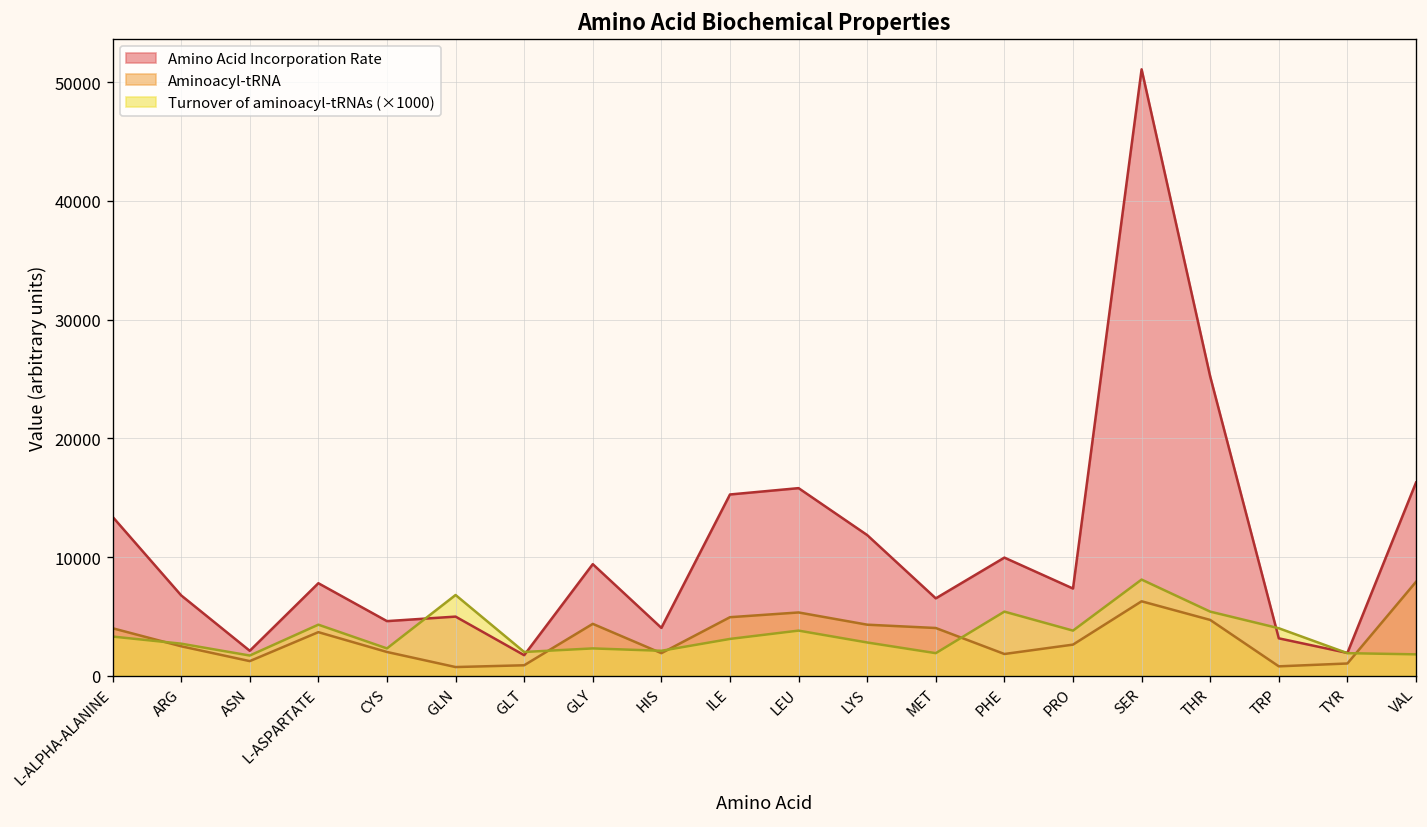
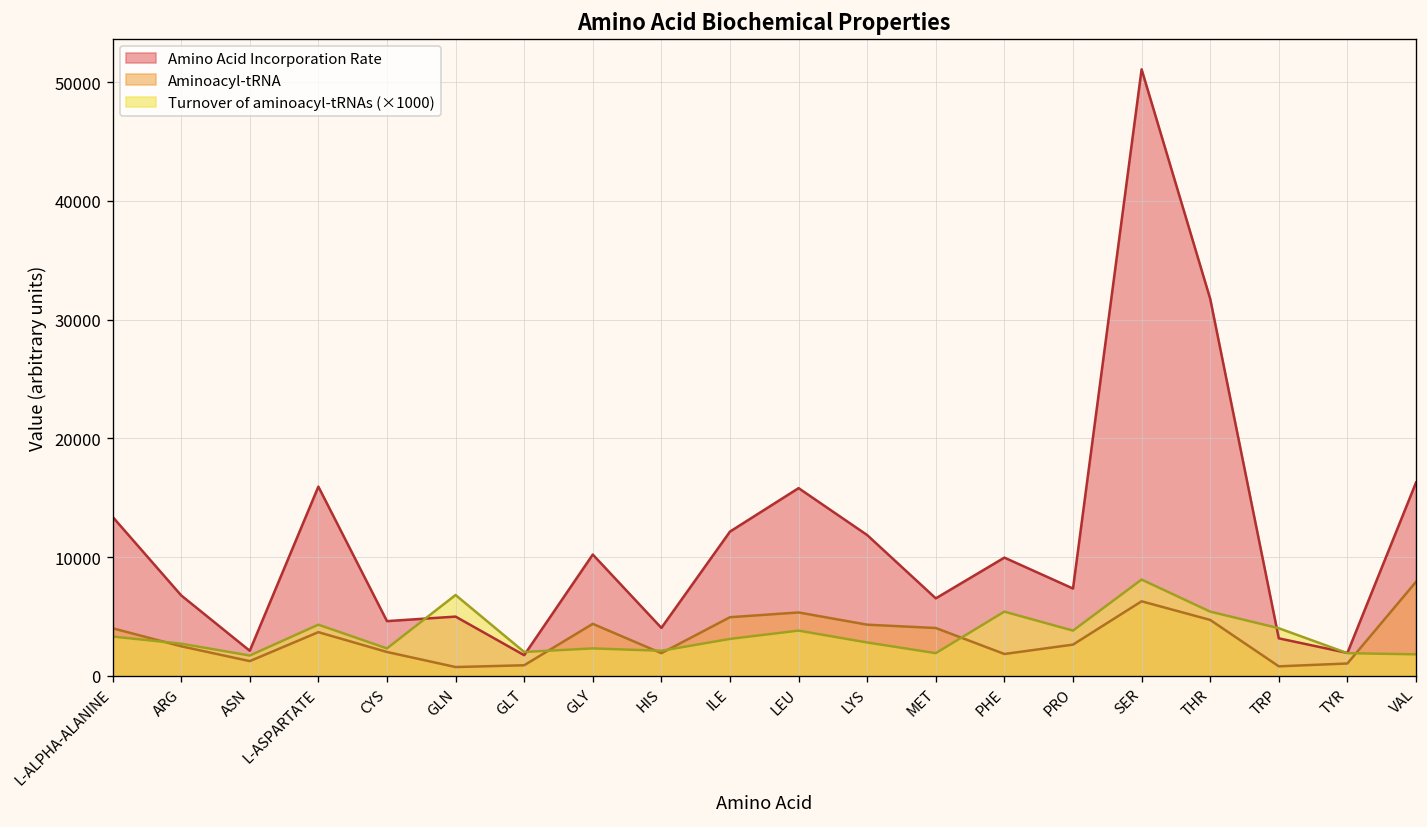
  {
    "Amino Acid Incorporation Rate": {
      "L-ALPHA-ALANINE": 13000,
      "ARG": 7000,
      "ASN": 2000,
-     "L-ASPARTATE": 8000,
+     "L-ASPARTATE": 16000,
      "CYS": 5000,
      "GLN": 5000,
      "GLT": 2000,
-     "GLY": 9000,
+     "GLY": 10000,
      "HIS": 4000,
-     "ILE": 15000,
+     "ILE": 12000,
      "LEU": 16000,
      "LYS": 12000,
      "MET": 7000,
      "PHE": 10000,
      "PRO": 7000,
      "SER": 51000,
-     "THR": 25000,
+     "THR": 32000,
      "TRP": 3000,
      "VAL": 16000
    }
  }
